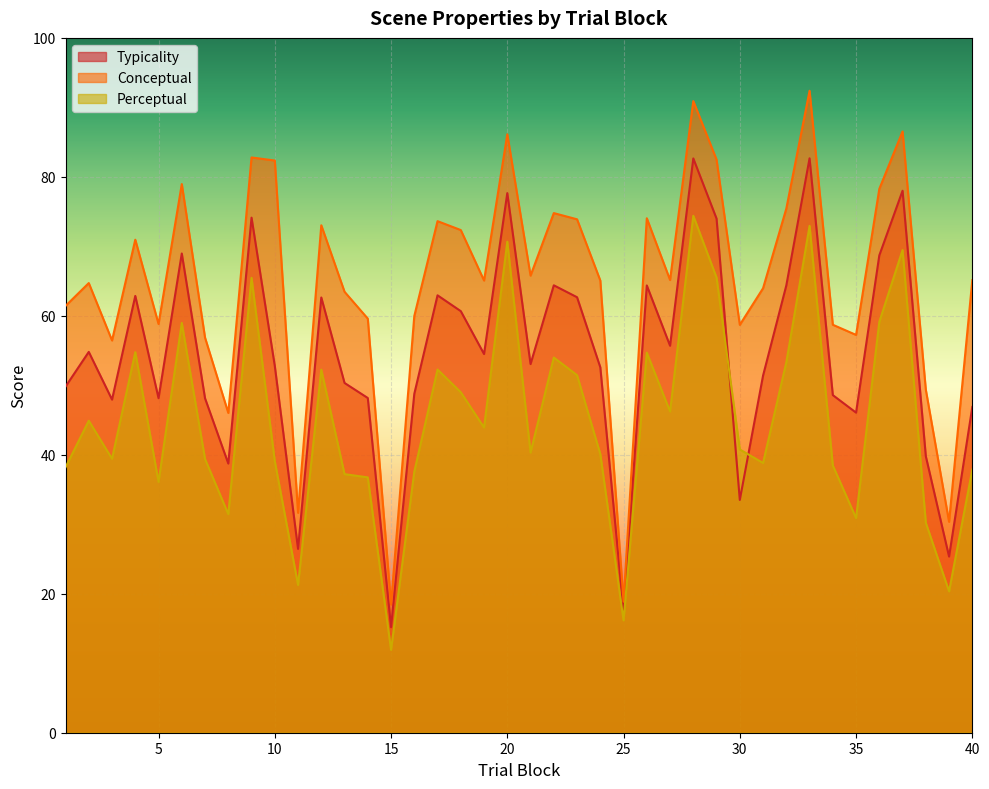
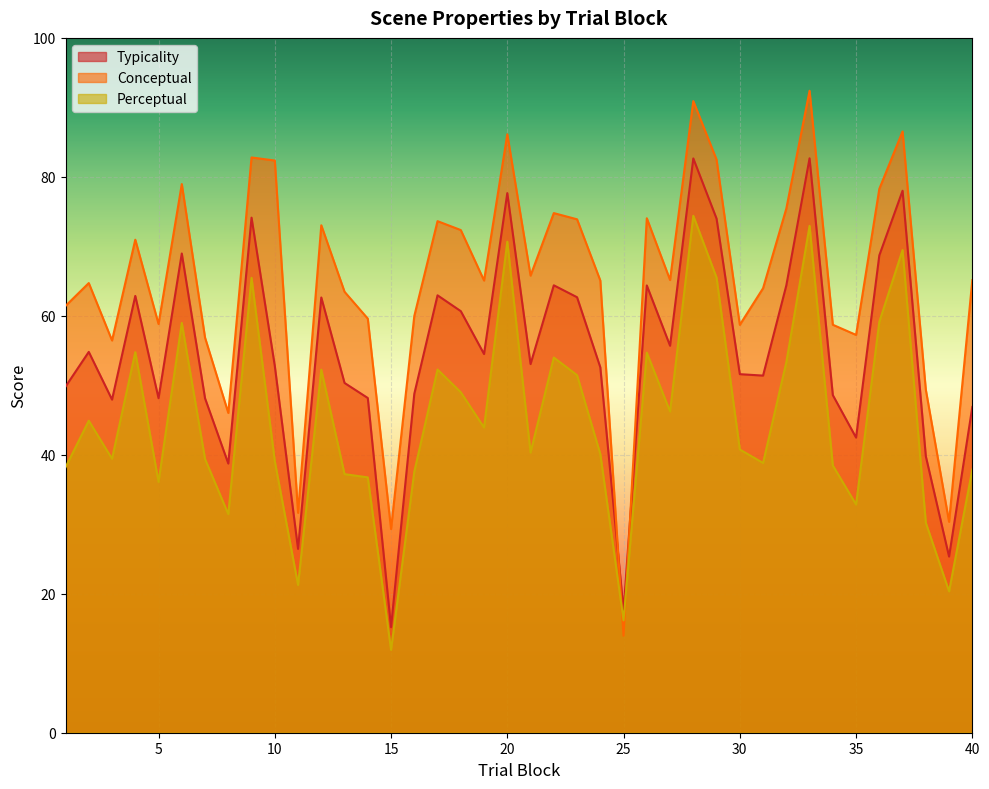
  {
    "Typicality": {
      "5": 48,
      "10": 53,
      "15": 15,
      "20": 78,
      "25": 18,
-     "30": 34,
-     "35": 46,
+     "30": 52,
+     "35": 42,
      "40": 47
    },
    "Conceptual": {
      "5": 59,
      "10": 82,
-     "15": 18,
+     "15": 29,
      "20": 86,
-     "25": 19,
+     "25": 14,
      "30": 59,
      "35": 57,
      "40": 65
    },
    "Perceptual": {
      "5": 36,
      "10": 39,
      "15": 12,
      "20": 71,
      "25": 16,
      "30": 41,
-     "35": 31,
+     "35": 33,
      "40": 38
    }
  }
